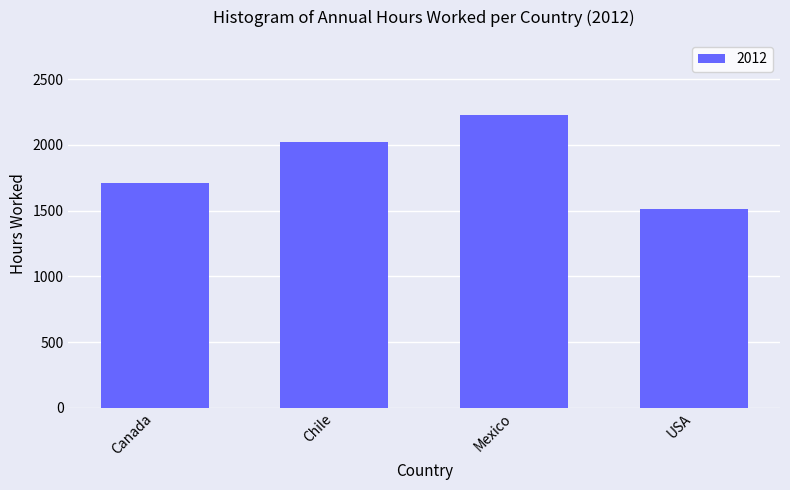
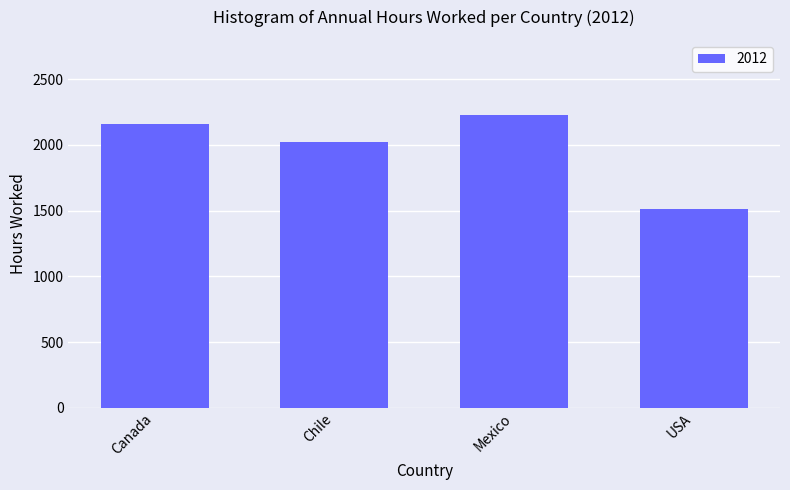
  {
-   "Canada": 1710,
+   "Canada": 2160,
    "Chile": 2020,
    "Mexico": 2230,
    "USA": 1520
  }
